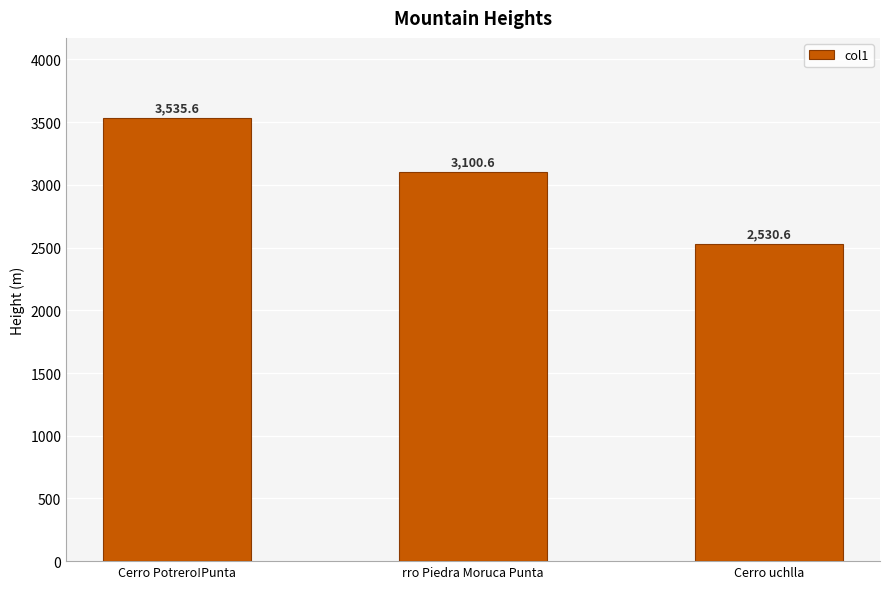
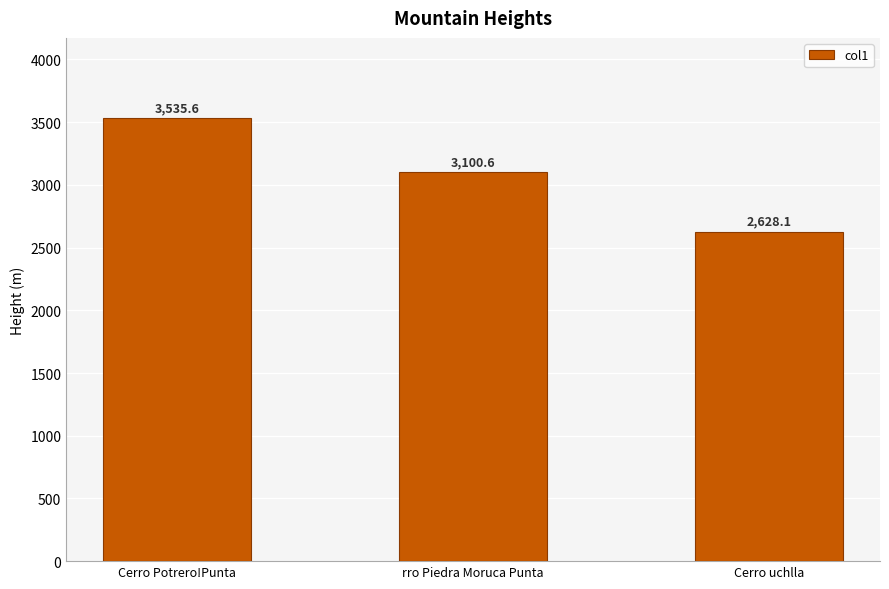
  {
    "Cerro Potrero!Punta": "3,535.6",
    "rro Piedra Moruca Punta": "3,100.6",
-   "Cerro uchlla": "2,530.6"
+   "Cerro uchlla": "2,628.1"
  }
